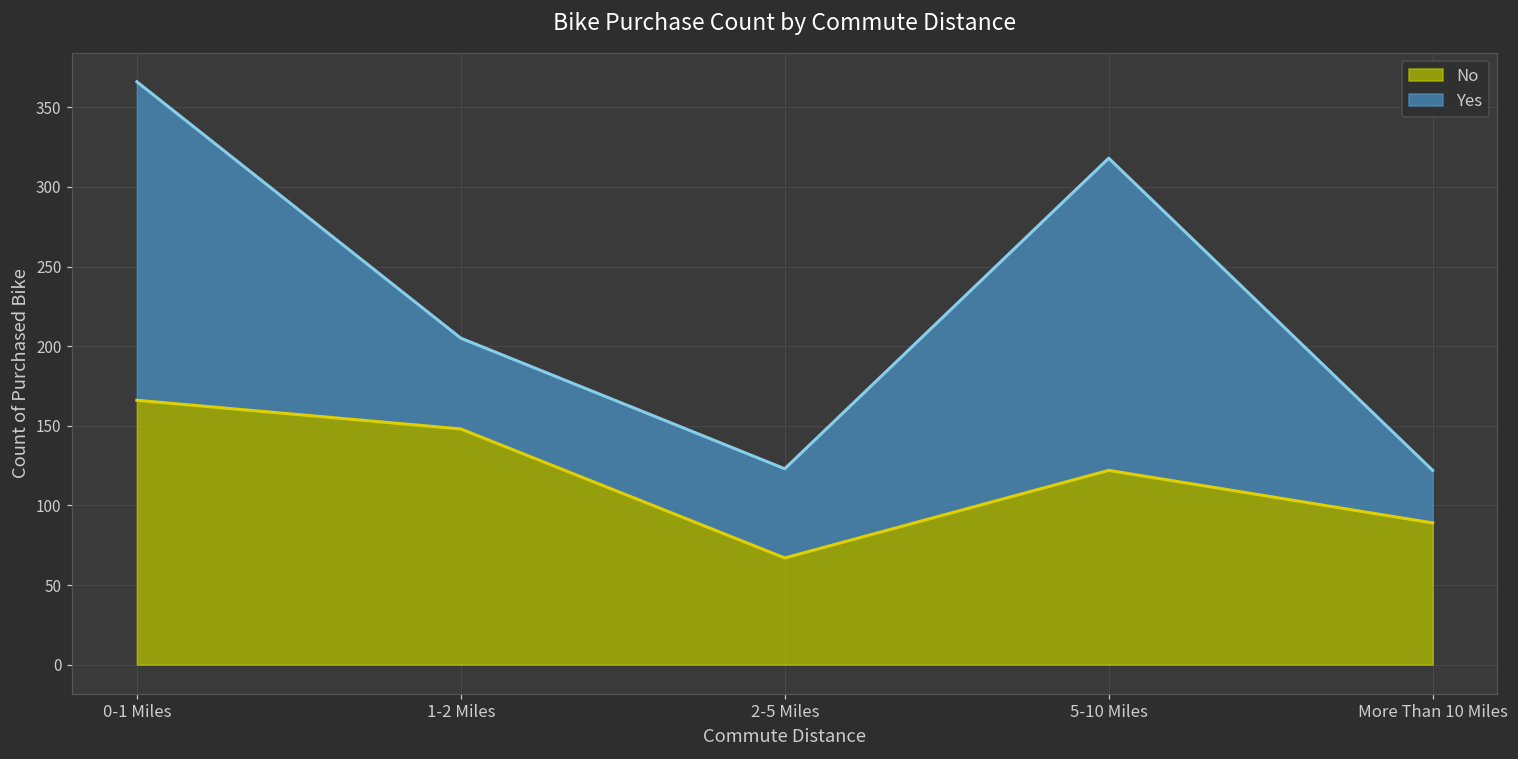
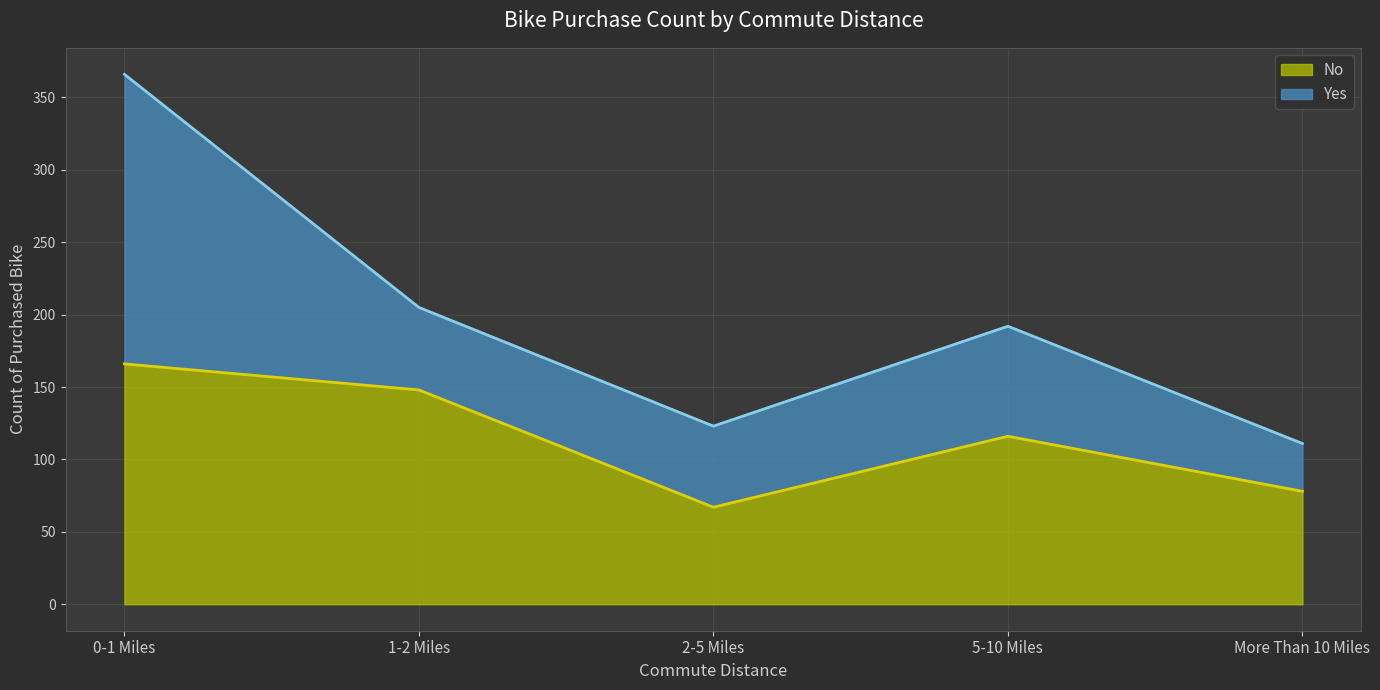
  {
    "No": {
      "0-1 Miles": 166,
      "1-2 Miles": 148,
      "2-5 Miles": 67,
-     "5-10 Miles": 122,
-     "More Than 10 Miles": 89
+     "5-10 Miles": 116,
+     "More Than 10 Miles": 78
    },
    "Yes": {
      "0-1 Miles": 200,
      "1-2 Miles": 57,
      "2-5 Miles": 56,
-     "5-10 Miles": 196,
+     "5-10 Miles": 76,
      "More Than 10 Miles": 33
    }
  }
